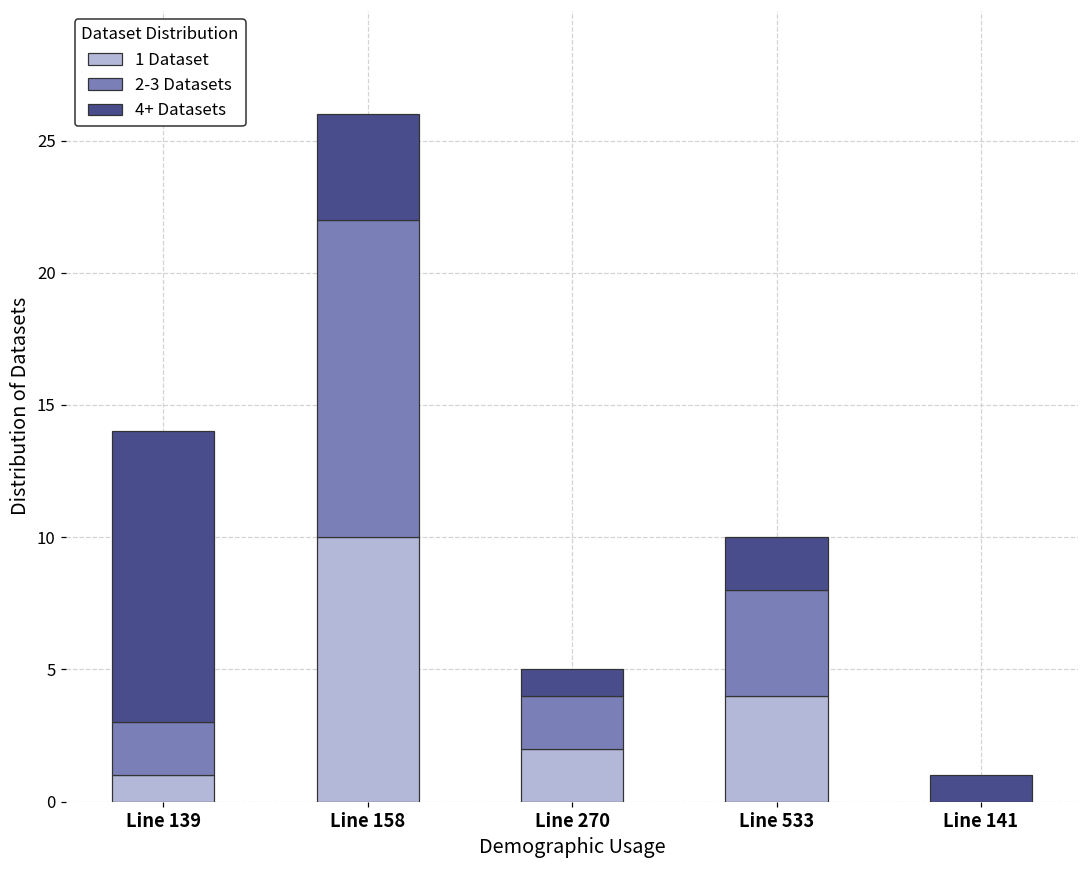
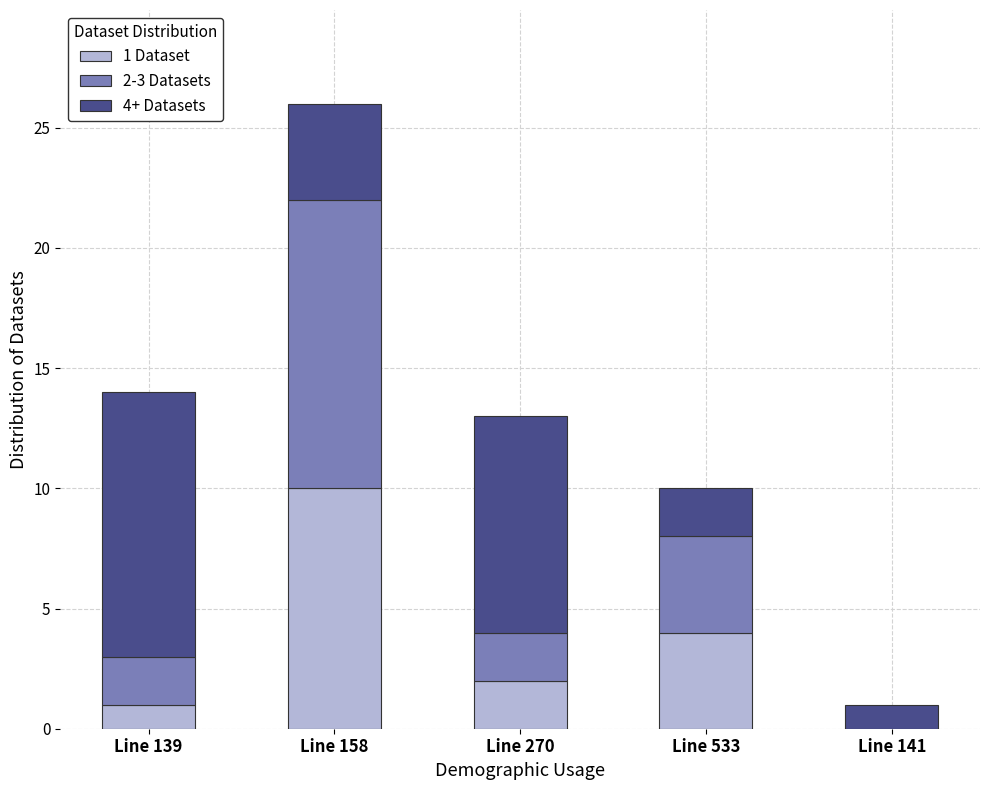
  {
    "1 Dataset": {
      "Line 139": 1,
      "Line 158": 10,
      "Line 270": 2,
      "Line 533": 4,
      "Line 141": 0
    },
    "2-3 Datasets": {
      "Line 139": 2,
      "Line 158": 12,
      "Line 270": 2,
      "Line 533": 4,
      "Line 141": 0
    },
    "4+ Datasets": {
      "Line 139": 11,
      "Line 158": 4,
-     "Line 270": 1,
+     "Line 270": 9,
      "Line 533": 2,
      "Line 141": 1
    }
  }
